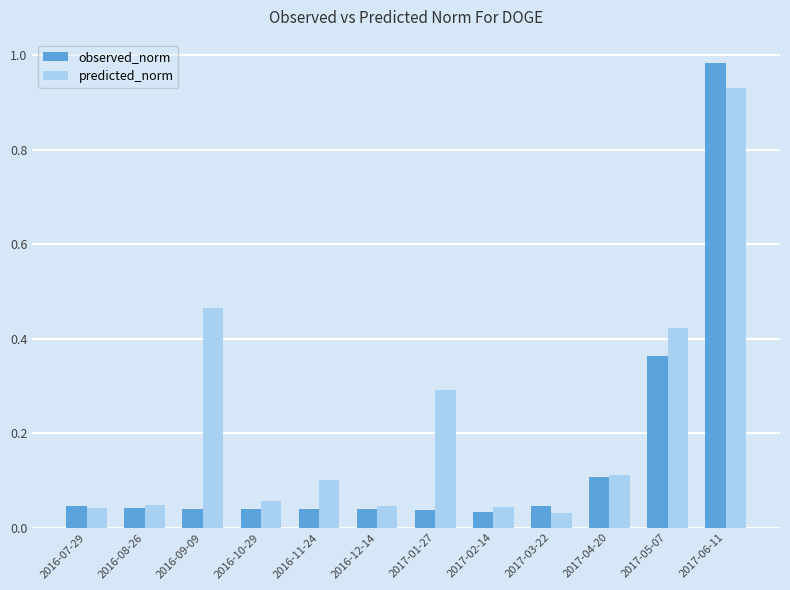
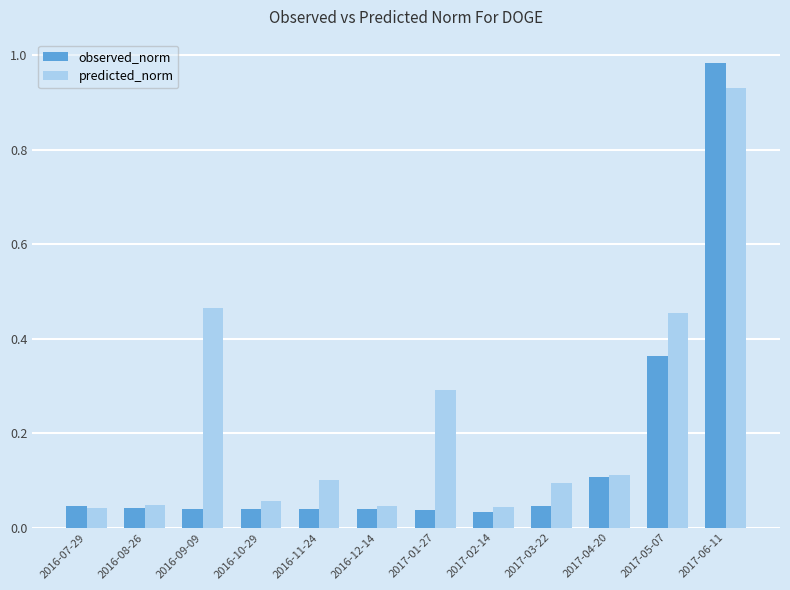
  {
    "observed_norm": {
      "2016-07-29": 0.05,
      "2016-08-26": 0.04,
      "2016-09-09": 0.04,
      "2016-10-29": 0.04,
      "2016-11-24": 0.04,
      "2016-12-14": 0.04,
      "2017-01-27": 0.04,
      "2017-02-14": 0.03,
      "2017-03-22": 0.04,
      "2017-04-20": 0.11,
      "2017-05-07": 0.36,
      "2017-06-11": 0.98
    },
    "predicted_norm": {
      "2016-07-29": 0.04,
      "2016-08-26": 0.05,
      "2016-09-09": 0.46,
      "2016-10-29": 0.06,
      "2016-11-24": 0.10,
      "2016-12-14": 0.05,
      "2017-01-27": 0.29,
      "2017-02-14": 0.04,
-     "2017-03-22": 0.03,
+     "2017-03-22": 0.09,
      "2017-04-20": 0.11,
-     "2017-05-07": 0.42,
+     "2017-05-07": 0.46,
      "2017-06-11": 0.93
    }
  }
